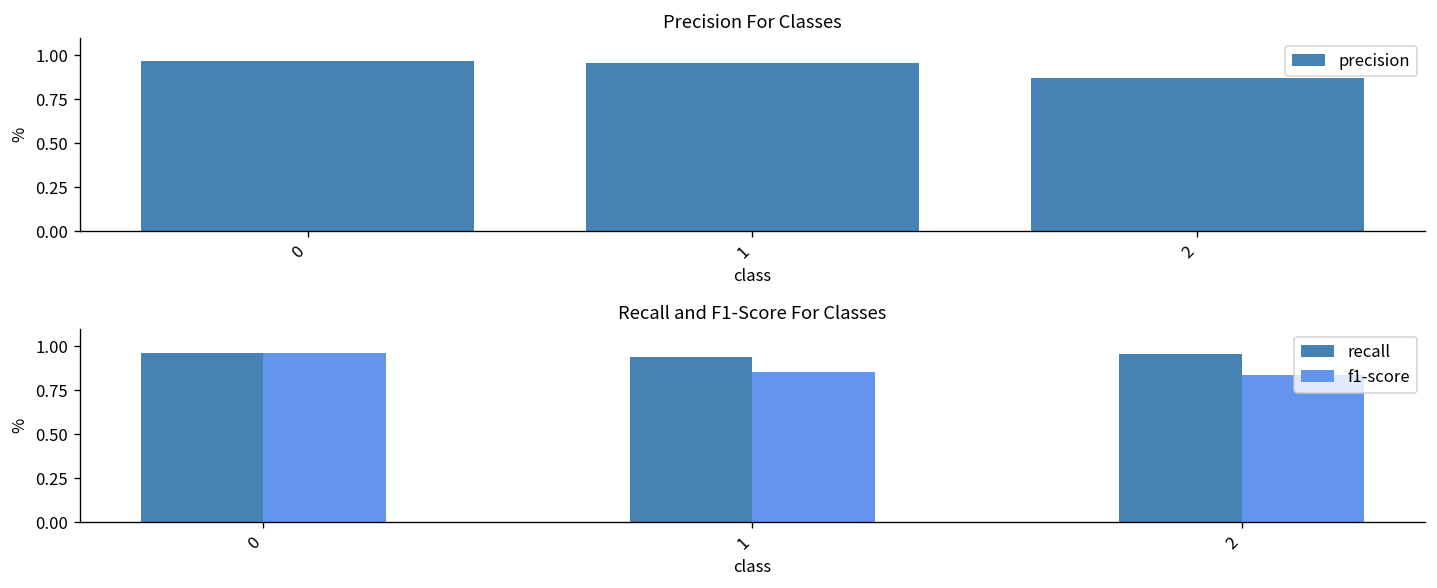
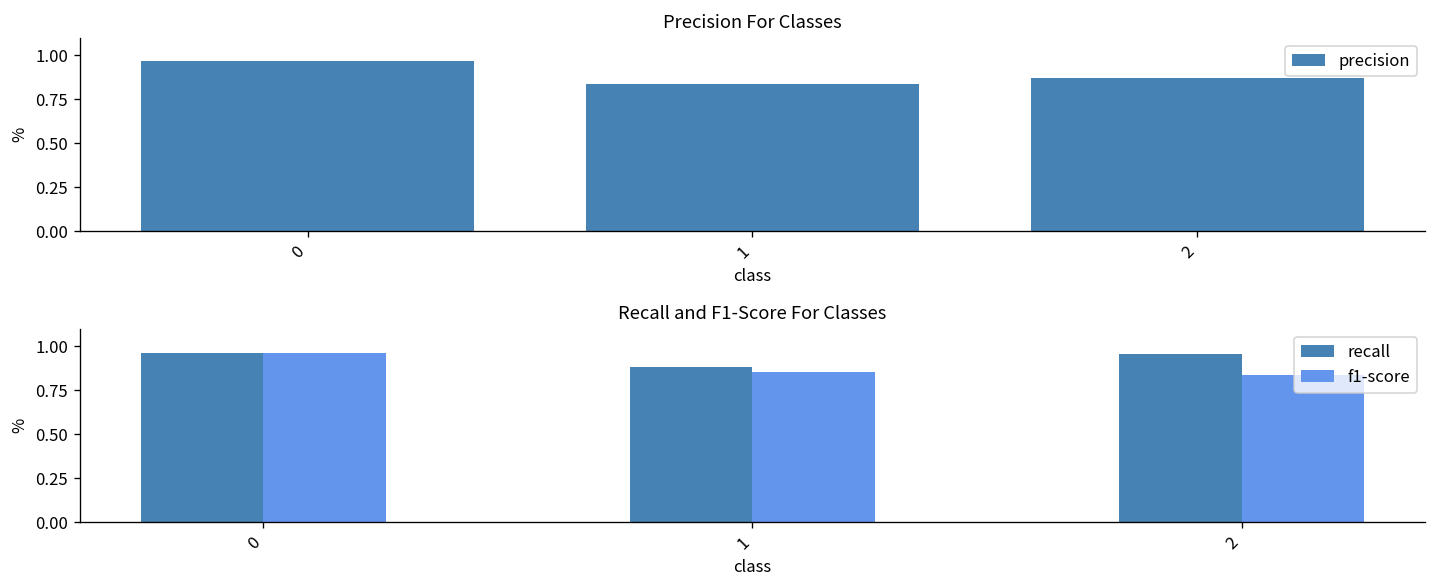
  {
    "Precision For Classes": {
      "0": 0.97,
-     "1": 0.95,
+     "1": 0.84,
      "2": 0.87
    },
    "Recall and F1-Score For Classes": {
      "recall": {
        "0": 0.96,
-       "1": 0.94,
+       "1": 0.88,
        "2": 0.95
      },
      "f1-score": {
        "0": 0.96,
        "1": 0.85
      }
    }
  }
